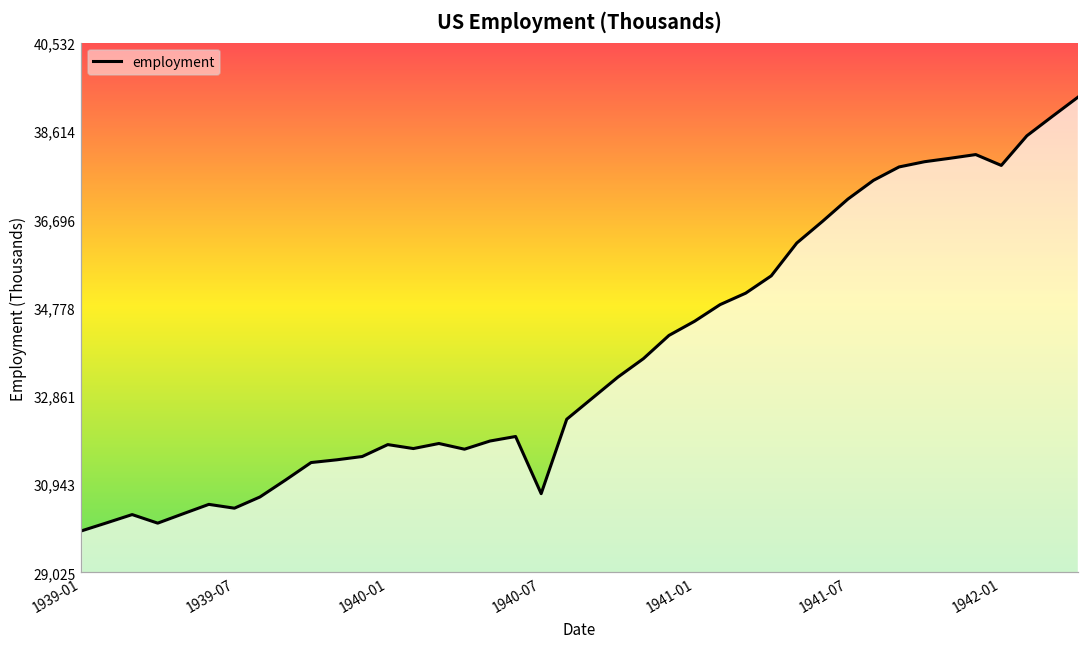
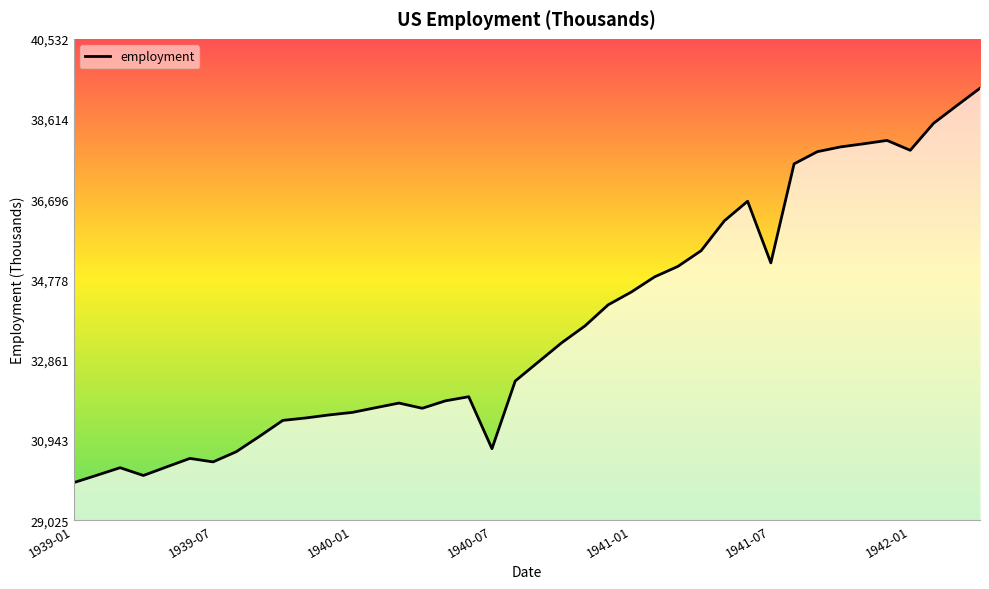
  {
    "1939-01": "29,900",
    "1939-07": "30,400",
-   "1940-01": "31,800",
+   "1940-01": "31,600",
    "1940-07": "30,700",
    "1941-01": "34,500",
-   "1941-07": "37,100",
+   "1941-07": "35,200",
    "1942-01": "37,900"
  }
